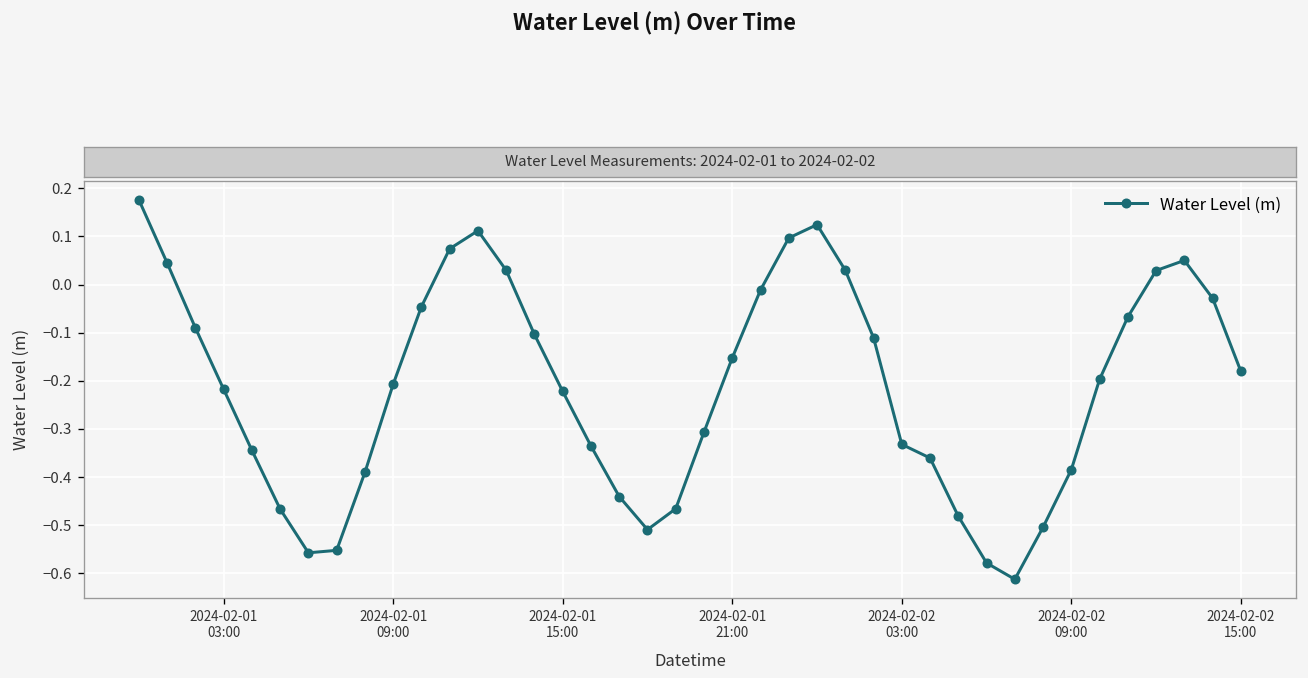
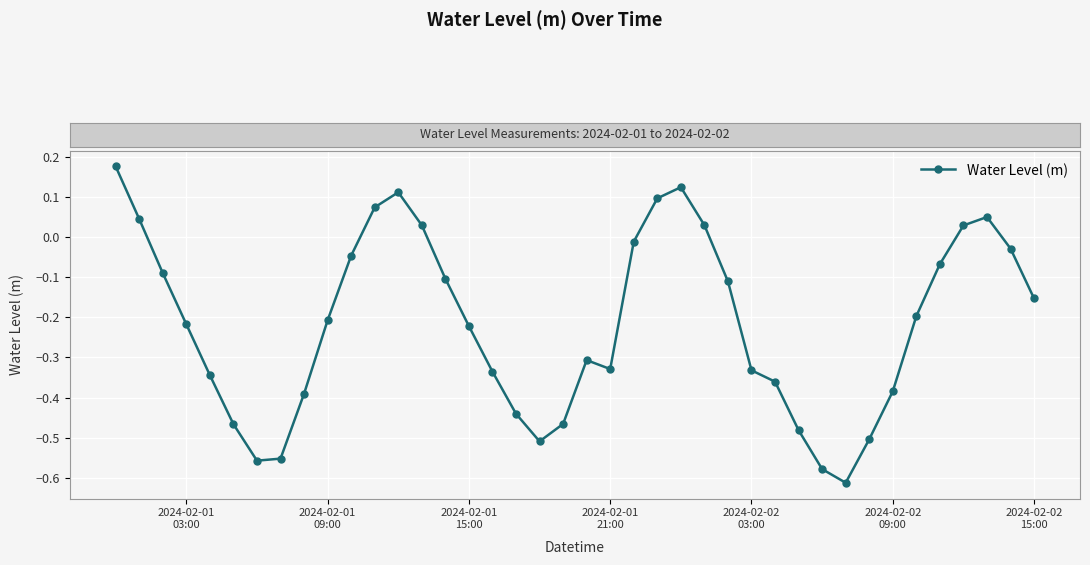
  {
    "2024-02-01 03:00": -0.22,
    "2024-02-01 09:00": -0.21,
    "2024-02-01 15:00": -0.22,
-   "2024-02-01 21:00": -0.15,
+   "2024-02-01 21:00": -0.33,
    "2024-02-02 03:00": -0.33,
    "2024-02-02 09:00": -0.38,
-   "2024-02-02 15:00": -0.18
+   "2024-02-02 15:00": -0.15
  }
